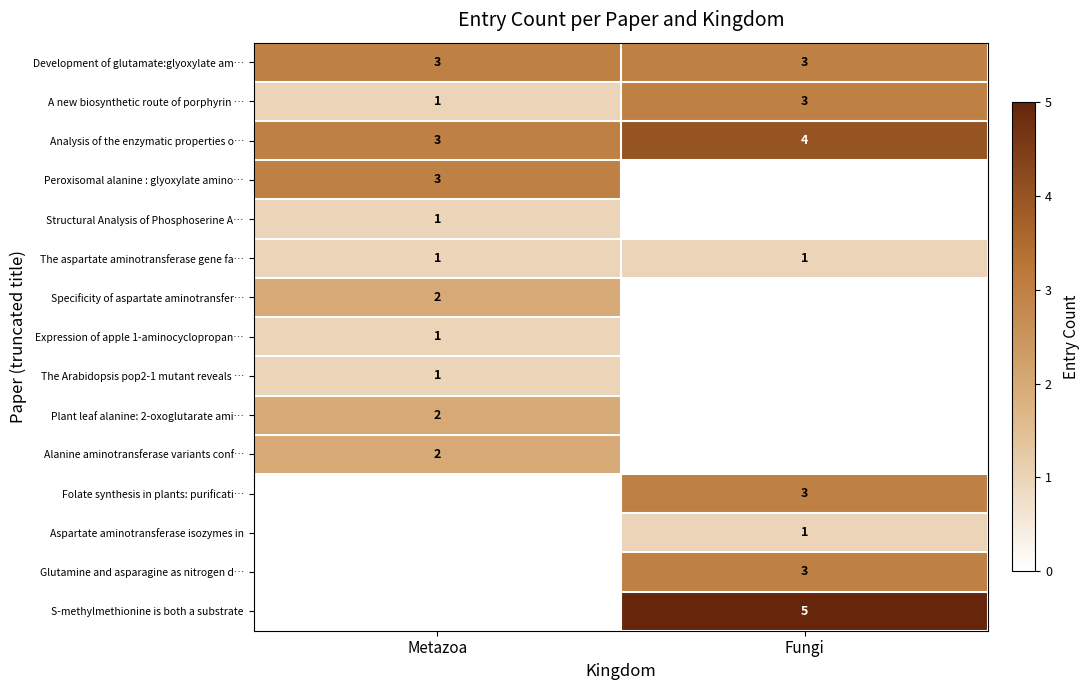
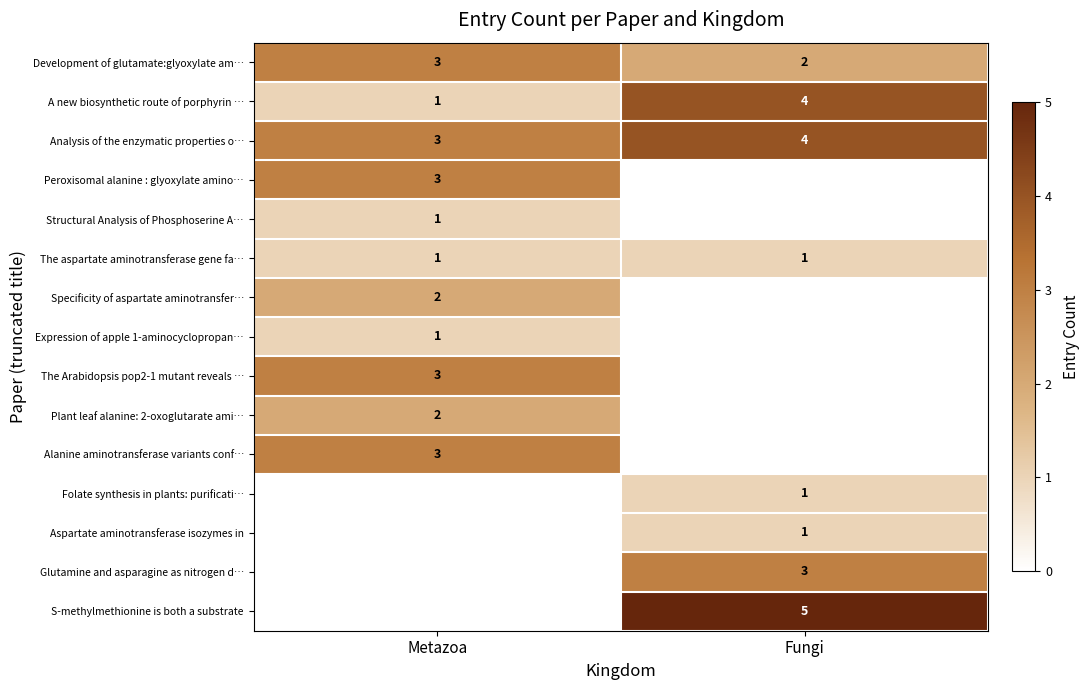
  {
    "Development of glutamate:glyoxylate am…": {
      "Metazoa": 3,
-     "Fungi": 3
+     "Fungi": 2
    },
    "A new biosynthetic route of porphyrin …": {
      "Metazoa": 1,
-     "Fungi": 3
+     "Fungi": 4
    },
    "Analysis of the enzymatic properties o…": {
      "Metazoa": 3,
      "Fungi": 4
    },
    "Peroxisomal alanine : glyoxylate amino…": {
      "Metazoa": 3
    },
    "Structural Analysis of Phosphoserine A…": {
      "Metazoa": 1
    },
    "The aspartate aminotransferase gene fa…": {
      "Metazoa": 1,
      "Fungi": 1
    },
    "Specificity of aspartate aminotransfer…": {
      "Metazoa": 2
    },
    "Expression of apple 1-aminocyclopropan…": {
      "Metazoa": 1
    },
    "The Arabidopsis pop2-1 mutant reveals …": {
-     "Metazoa": 1
+     "Metazoa": 3
    },
    "Plant leaf alanine: 2-oxoglutarate ami…": {
      "Metazoa": 2
    },
    "Alanine aminotransferase variants conf…": {
-     "Metazoa": 2
+     "Metazoa": 3
    },
    "Folate synthesis in plants: purificati…": {
-     "Fungi": 3
+     "Fungi": 1
    },
    "Aspartate aminotransferase isozymes in": {
      "Fungi": 1
    },
    "Glutamine and asparagine as nitrogen d…": {
      "Fungi": 3
    },
    "S-methylmethionine is both a substrate": {
      "Fungi": 5
    }
  }
